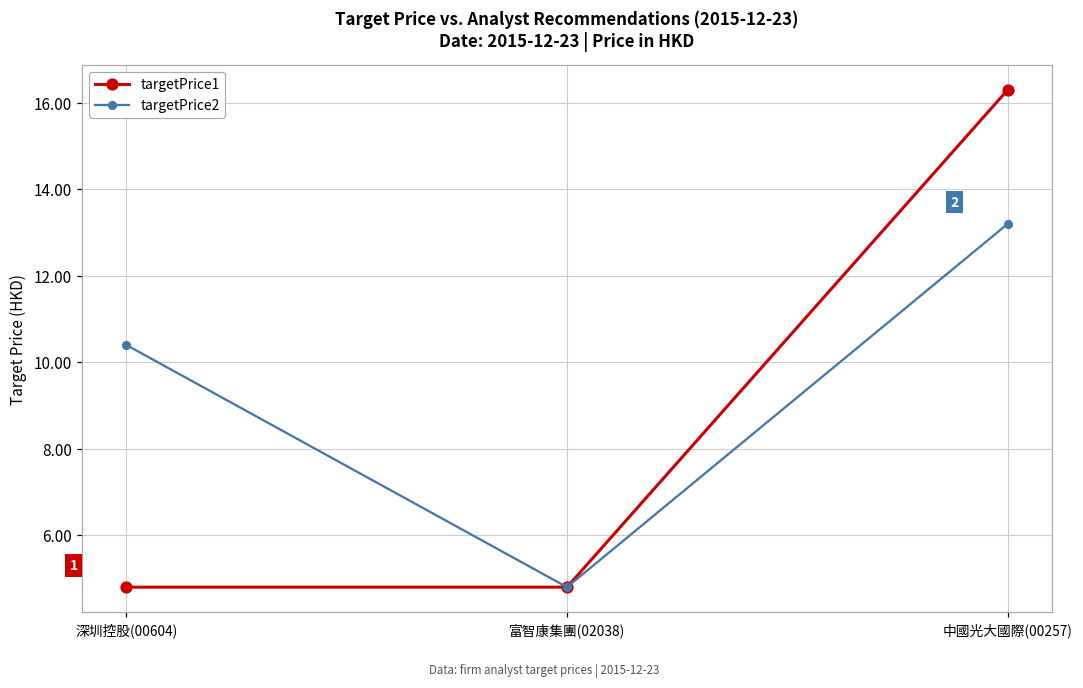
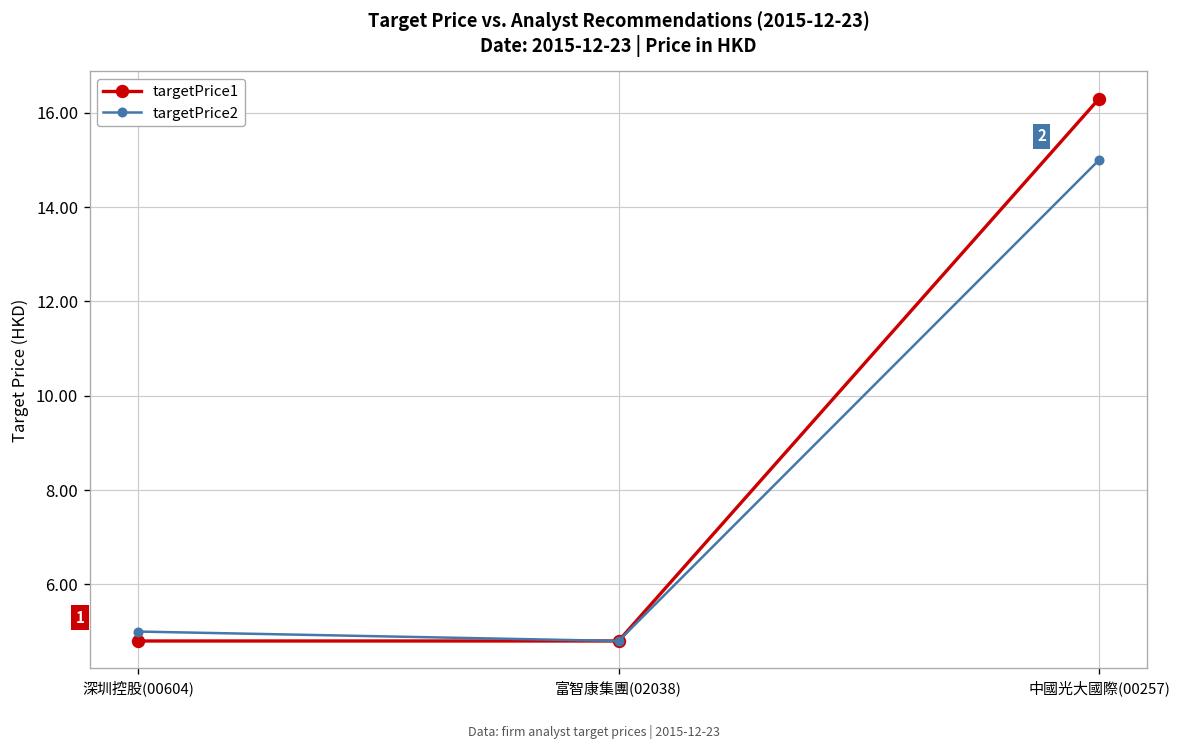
  {
    "targetPrice1": {
      "深圳控股(00604)": 4.8,
      "中國光大國際(00257)": 16.3
    },
    "targetPrice2": {
-     "深圳控股(00604)": 10.4,
-     "中國光大國際(00257)": 13.2
+     "深圳控股(00604)": 5.0,
+     "中國光大國際(00257)": 15.0
    }
  }
